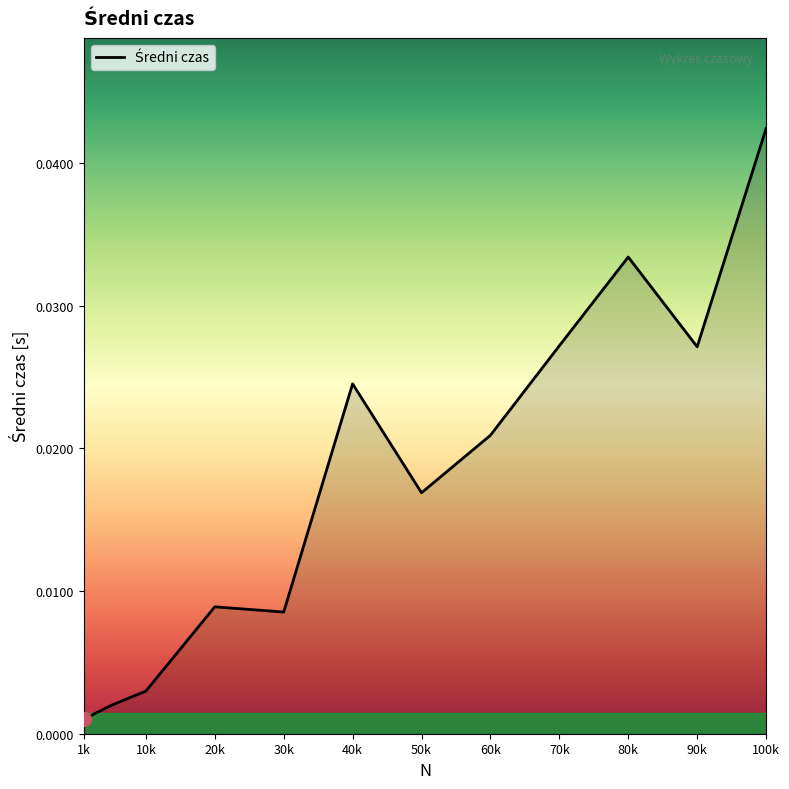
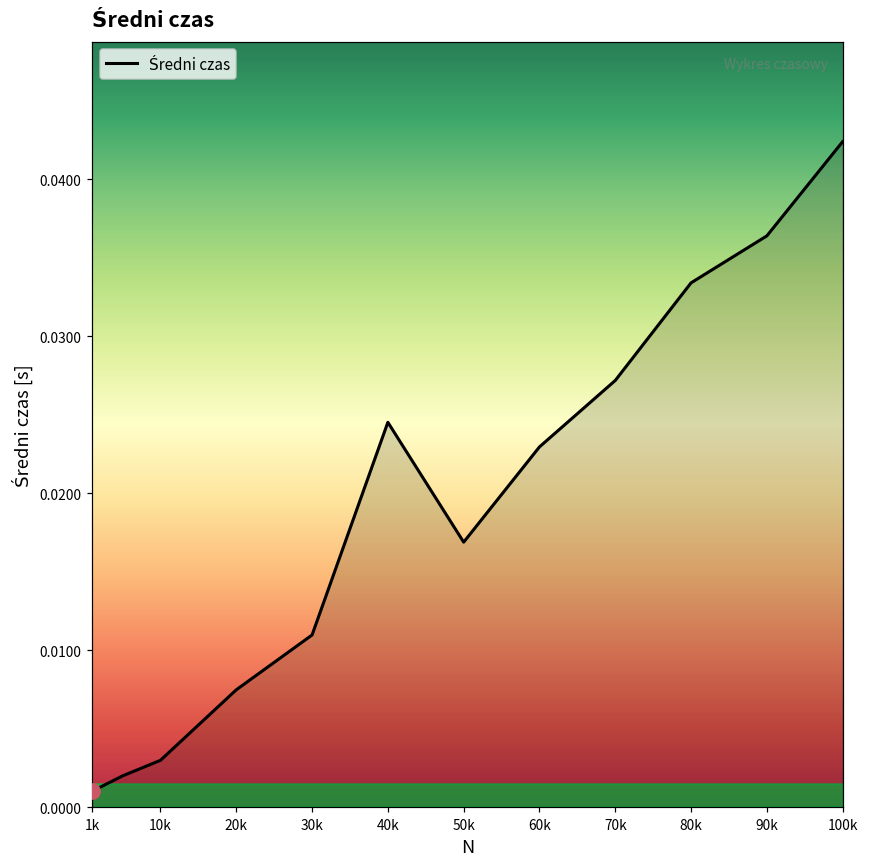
  {
    "Średni czas": {
      "10k": 0.0030,
-     "20k": 0.0089,
-     "30k": 0.0085,
+     "20k": 0.0075,
+     "30k": 0.0110,
      "40k": 0.0245,
      "50k": 0.0169,
-     "60k": 0.0209,
+     "60k": 0.0230,
      "70k": 0.0272,
      "80k": 0.0334,
-     "90k": 0.0271,
+     "90k": 0.0364,
      "100k": 0.0424
    }
  }
